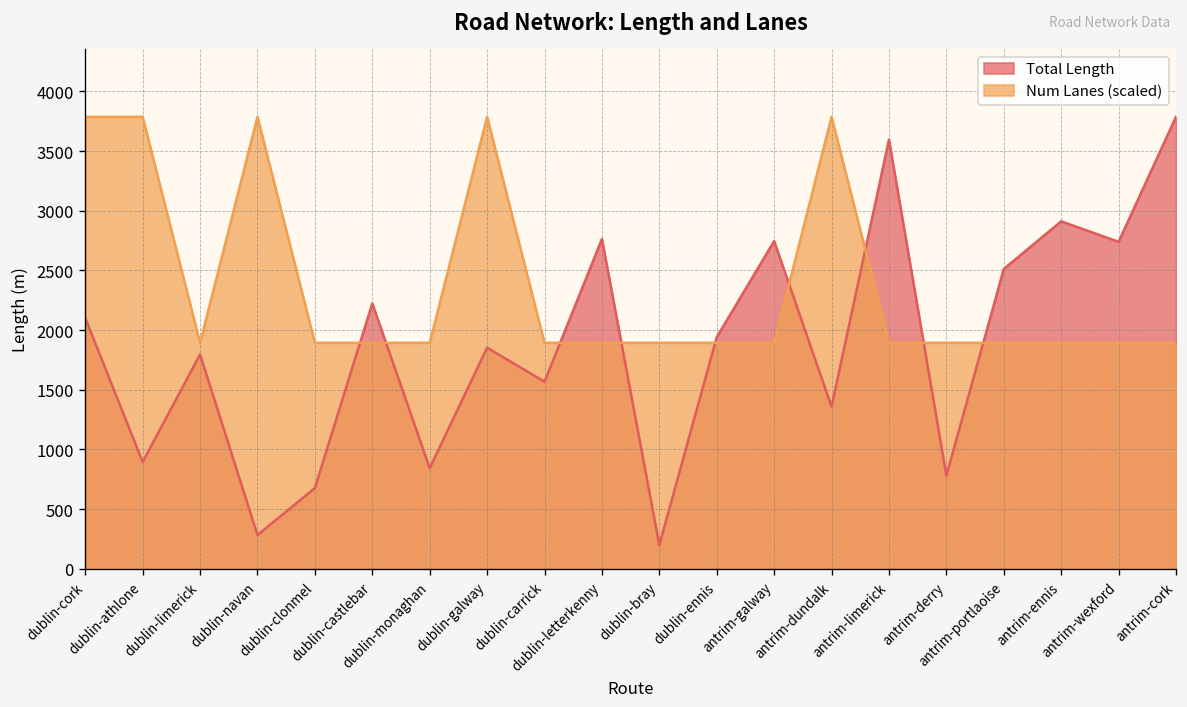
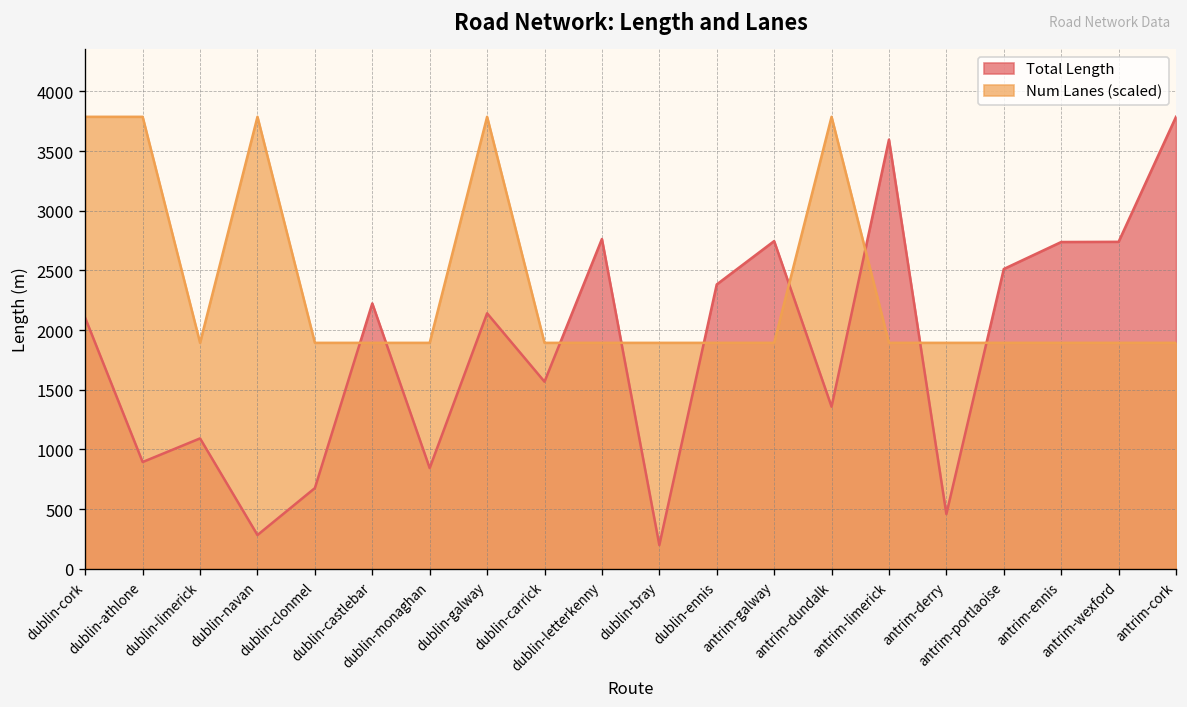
  {
    "Total Length": {
      "dublin-cork": 2100,
      "dublin-athlone": 900,
-     "dublin-limerick": 1800,
+     "dublin-limerick": 1100,
      "dublin-navan": 300,
      "dublin-clonmel": 700,
      "dublin-castlebar": 2200,
      "dublin-monaghan": 800,
-     "dublin-galway": 1900,
+     "dublin-galway": 2100,
      "dublin-carrick": 1600,
      "dublin-letterkenny": 2800,
      "dublin-bray": 200,
-     "dublin-ennis": 1900,
+     "dublin-ennis": 2400,
      "antrim-galway": 2700,
      "antrim-dundalk": 1400,
      "antrim-limerick": 3600,
-     "antrim-derry": 800,
+     "antrim-derry": 500,
      "antrim-portlaoise": 2500,
-     "antrim-ennis": 2900,
+     "antrim-ennis": 2700,
      "antrim-wexford": 2700,
      "antrim-cork": 3800
    },
    "Num Lanes (scaled)": {
      "dublin-cork": 3800,
      "dublin-athlone": 3800,
      "dublin-limerick": 1900,
      "dublin-navan": 3800,
      "dublin-clonmel": 1900,
      "dublin-castlebar": 1900,
      "dublin-monaghan": 1900,
      "dublin-galway": 3800,
      "dublin-carrick": 1900,
      "dublin-letterkenny": 1900,
      "dublin-bray": 1900,
      "dublin-ennis": 1900,
      "antrim-galway": 1900,
      "antrim-dundalk": 3800,
      "antrim-limerick": 1900,
      "antrim-derry": 1900,
      "antrim-portlaoise": 1900,
      "antrim-ennis": 1900,
      "antrim-wexford": 1900,
      "antrim-cork": 1900
    }
  }
